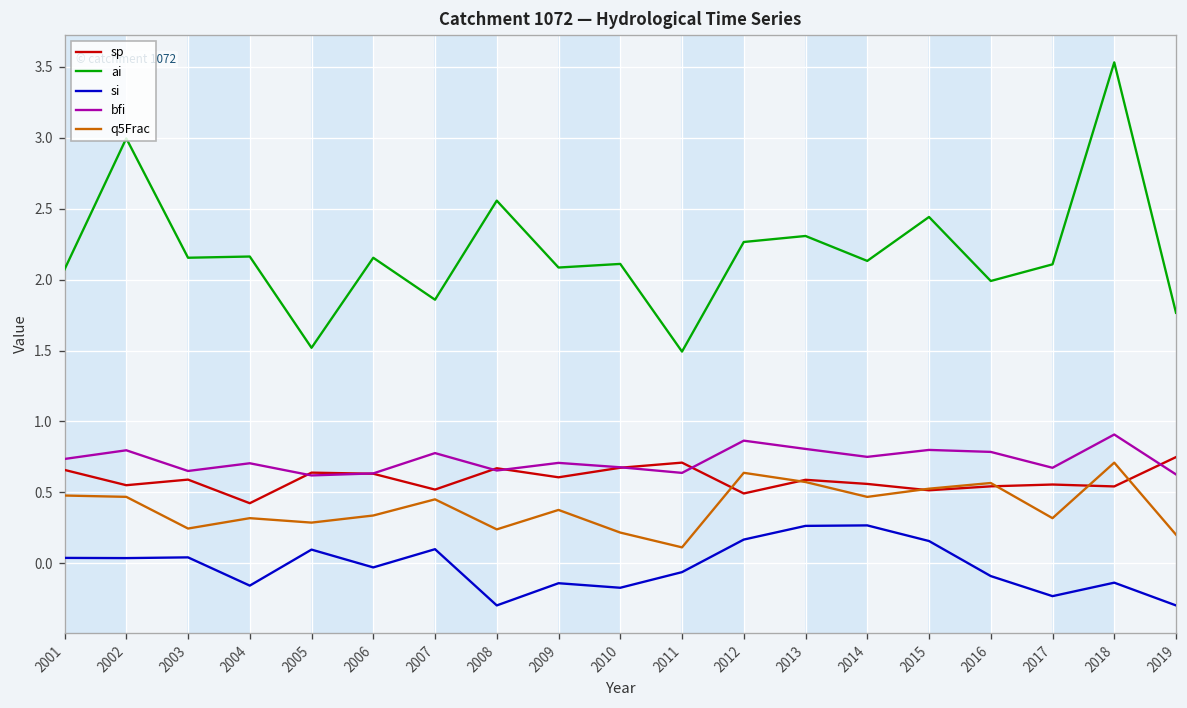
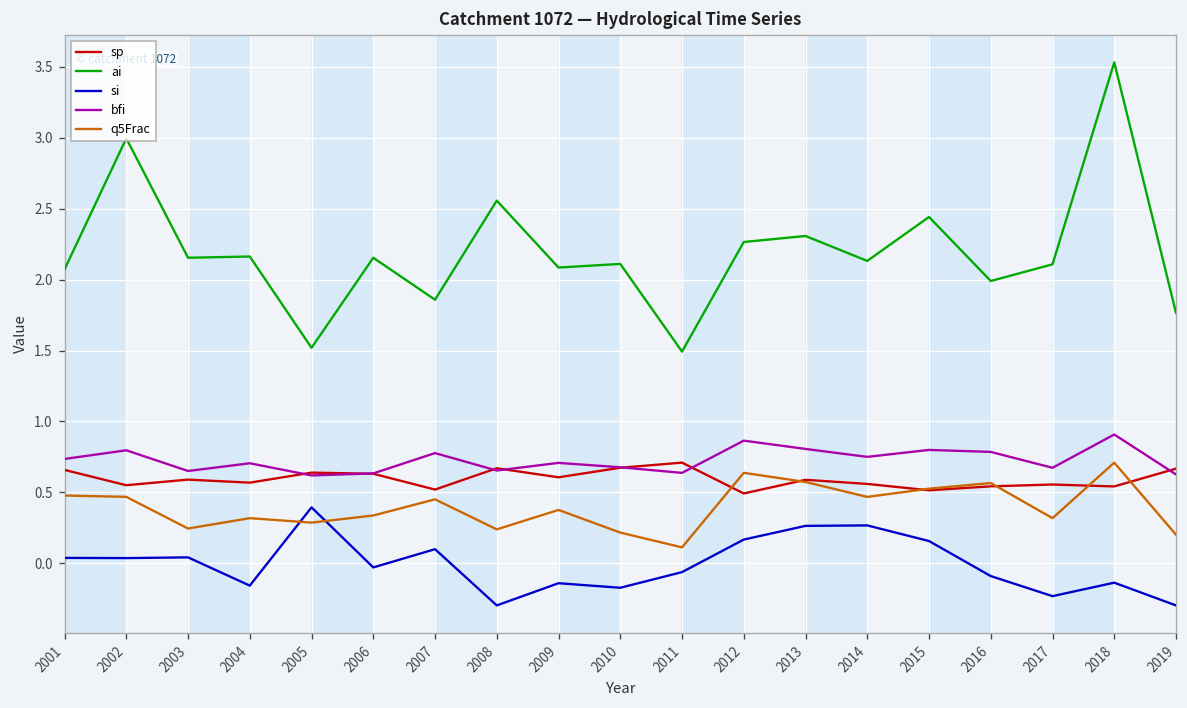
  {
    "sp": {
      "2001": 0.66,
      "2002": 0.55,
      "2003": 0.59,
-     "2004": 0.42,
+     "2004": 0.57,
      "2007": 0.52,
      "2009": 0.61,
      "2011": 0.71,
      "2012": 0.49,
      "2014": 0.56,
      "2016": 0.54,
      "2017": 0.55,
      "2018": 0.54,
-     "2019": 0.75
+     "2019": 0.67
    },
    "ai": {
      "2001": 2.07,
      "2002": 3.00,
      "2003": 2.15,
      "2004": 2.16,
      "2005": 1.52,
      "2006": 2.15,
      "2007": 1.86,
      "2008": 2.56,
      "2009": 2.09,
      "2010": 2.11,
      "2011": 1.49,
      "2012": 2.27,
      "2013": 2.31,
      "2014": 2.13,
      "2015": 2.44,
      "2016": 1.99,
      "2017": 2.11,
      "2018": 3.53,
      "2019": 1.77
    },
    "si": {
      "2001": 0.04,
      "2002": 0.04,
      "2003": 0.04,
      "2004": -0.16,
-     "2005": 0.10,
+     "2005": 0.39,
      "2006": -0.03,
      "2007": 0.10,
      "2008": -0.30,
      "2009": -0.14,
      "2010": -0.17,
      "2011": -0.06,
      "2012": 0.17,
      "2013": 0.26,
      "2014": 0.27,
      "2015": 0.16,
      "2016": -0.09,
      "2017": -0.23,
      "2018": -0.14,
      "2019": -0.30
    },
    "bfi": {
      "2001": 0.73,
      "2002": 0.80,
      "2003": 0.65,
      "2004": 0.70,
      "2007": 0.78,
      "2009": 0.71,
      "2011": 0.64,
      "2012": 0.86,
      "2013": 0.81,
      "2014": 0.75,
      "2015": 0.80,
      "2016": 0.78,
      "2017": 0.67,
      "2018": 0.91,
      "2019": 0.63
    },
    "q5Frac": {
      "2001": 0.48,
      "2002": 0.47,
      "2003": 0.24,
      "2004": 0.32,
      "2005": 0.29,
      "2006": 0.34,
      "2007": 0.45,
      "2008": 0.24,
      "2009": 0.38,
      "2010": 0.22,
      "2011": 0.11,
      "2012": 0.64,
      "2014": 0.47,
      "2016": 0.57,
      "2017": 0.32,
      "2018": 0.71,
      "2019": 0.20
    }
  }
